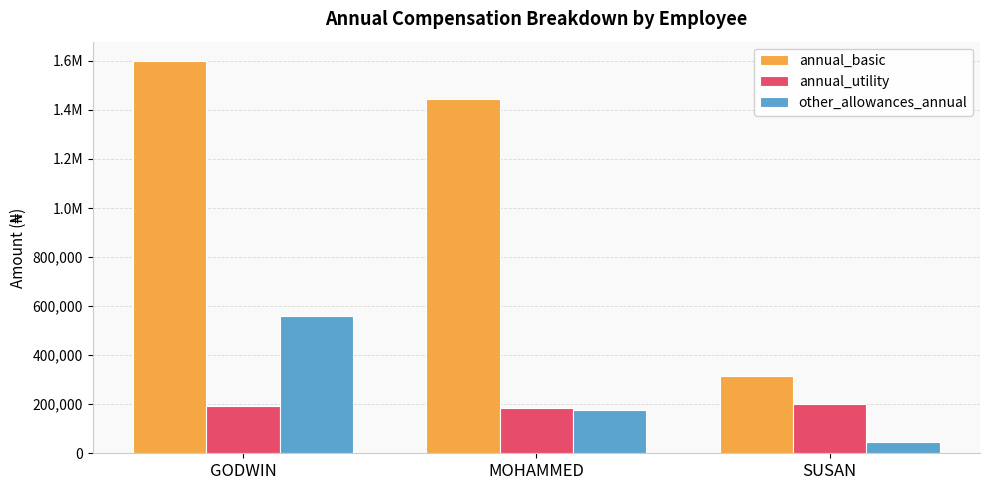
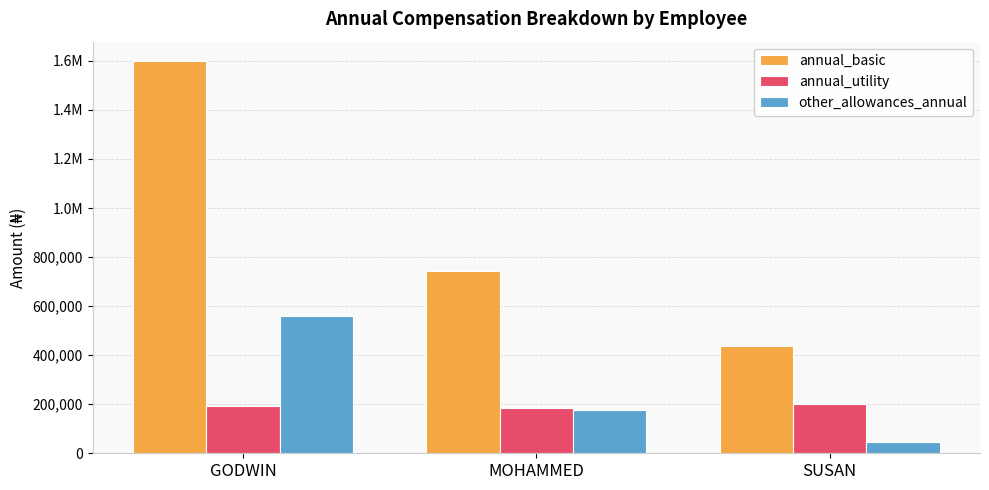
  {
    "annual_basic": {
      "GODWIN": "1,600,000",
-     "MOHAMMED": "1,440,000",
-     "SUSAN": "320,000"
+     "MOHAMMED": "740,000",
+     "SUSAN": "440,000"
    },
    "annual_utility": {
      "GODWIN": "190,000",
      "MOHAMMED": "190,000",
      "SUSAN": "200,000"
    },
    "other_allowances_annual": {
      "GODWIN": "560,000",
      "MOHAMMED": "180,000",
      "SUSAN": "40,000"
    }
  }
